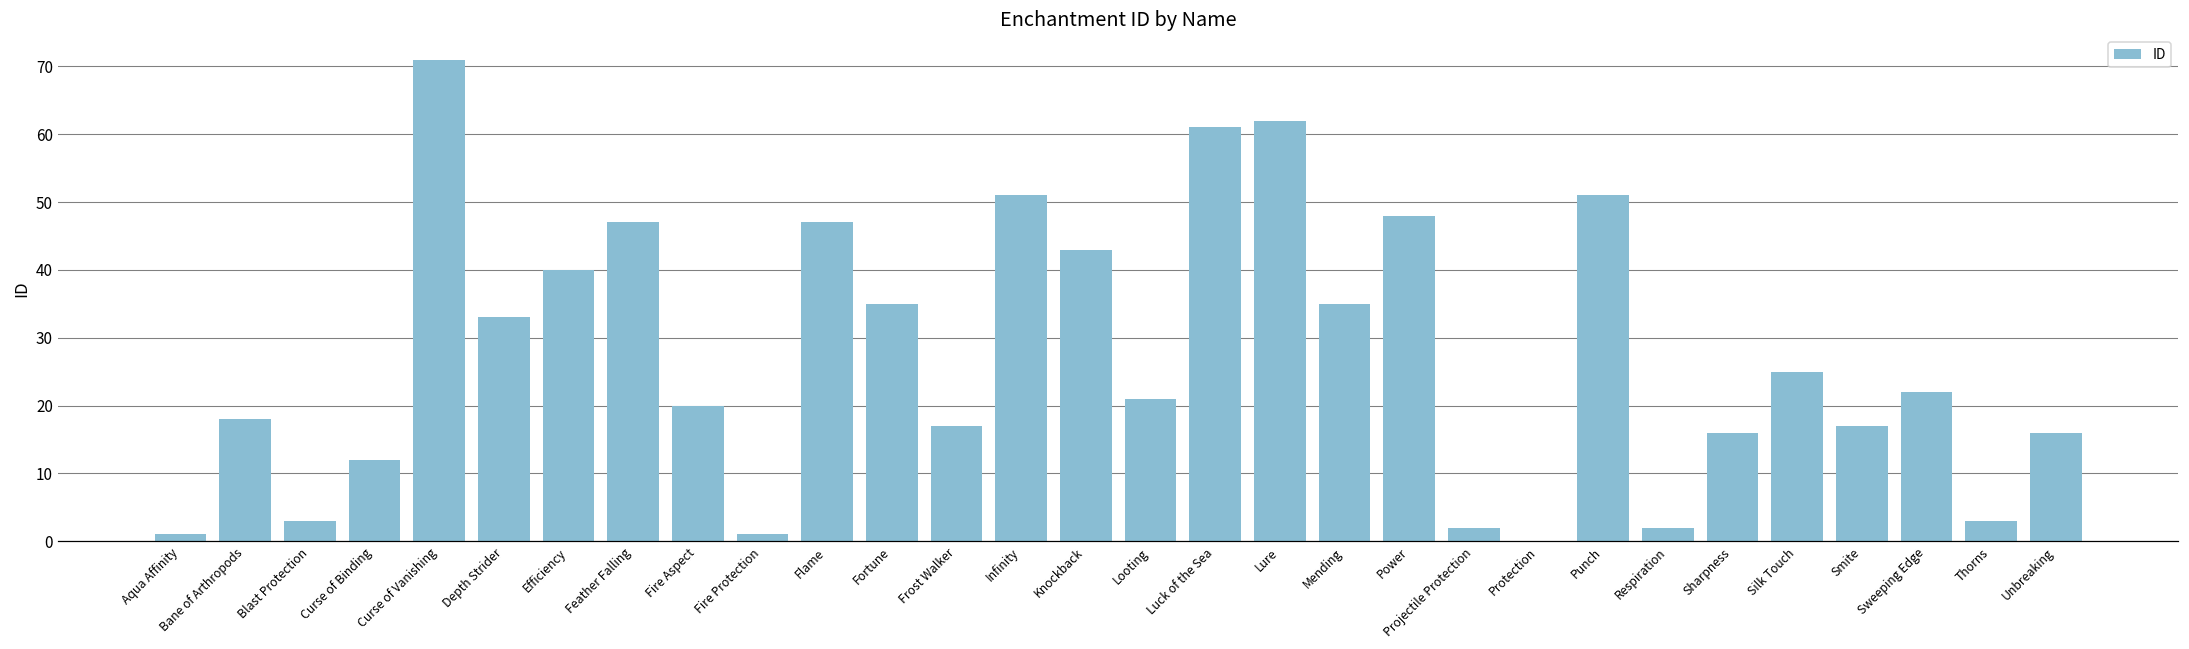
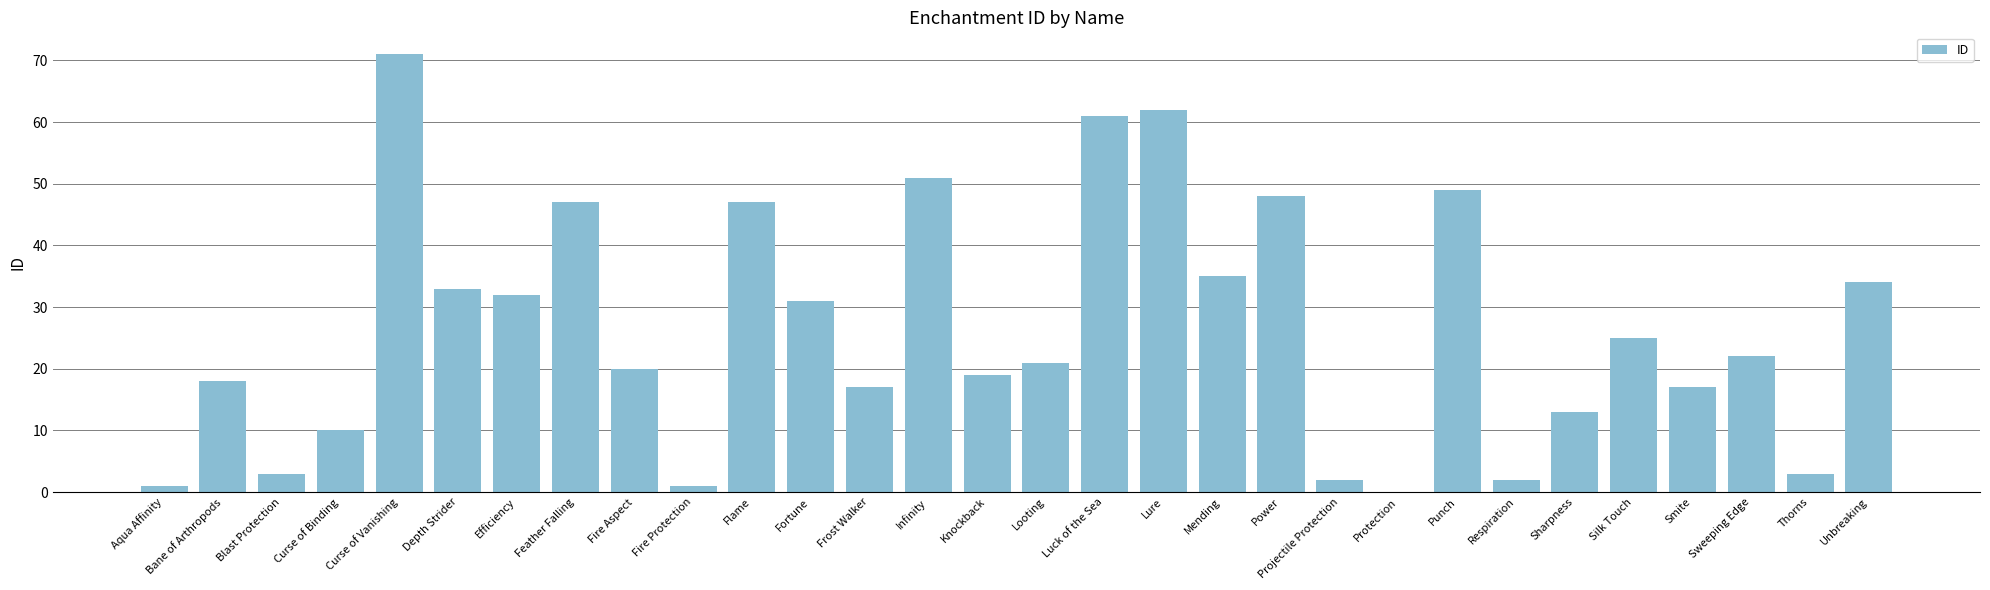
  {
    "Aqua Affinity": 1,
    "Bane of Arthropods": 18,
    "Blast Protection": 3,
-   "Curse of Binding": 12,
+   "Curse of Binding": 10,
    "Curse of Vanishing": 71,
    "Depth Strider": 33,
-   "Efficiency": 40,
+   "Efficiency": 32,
    "Feather Falling": 47,
    "Fire Aspect": 20,
    "Fire Protection": 1,
    "Flame": 47,
-   "Fortune": 35,
+   "Fortune": 31,
    "Frost Walker": 17,
    "Infinity": 51,
-   "Knockback": 43,
+   "Knockback": 19,
    "Looting": 21,
    "Luck of the Sea": 61,
    "Lure": 62,
    "Mending": 35,
    "Power": 48,
    "Projectile Protection": 2,
    "Protection": 0,
-   "Punch": 51,
+   "Punch": 49,
    "Respiration": 2,
-   "Sharpness": 16,
+   "Sharpness": 13,
    "Silk Touch": 25,
    "Smite": 17,
    "Sweeping Edge": 22,
    "Thorns": 3,
-   "Unbreaking": 16
+   "Unbreaking": 34
  }
